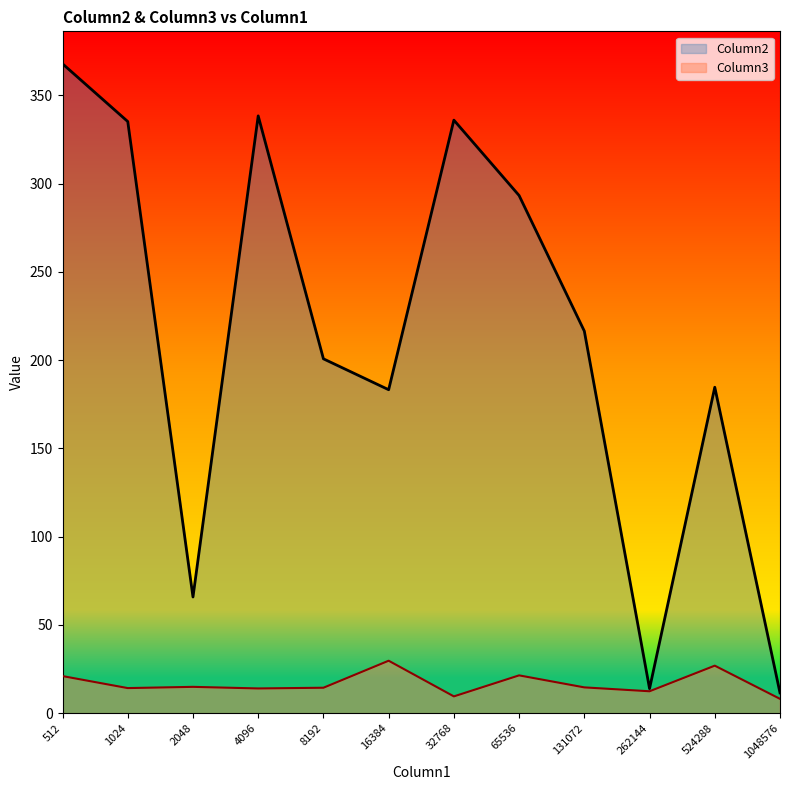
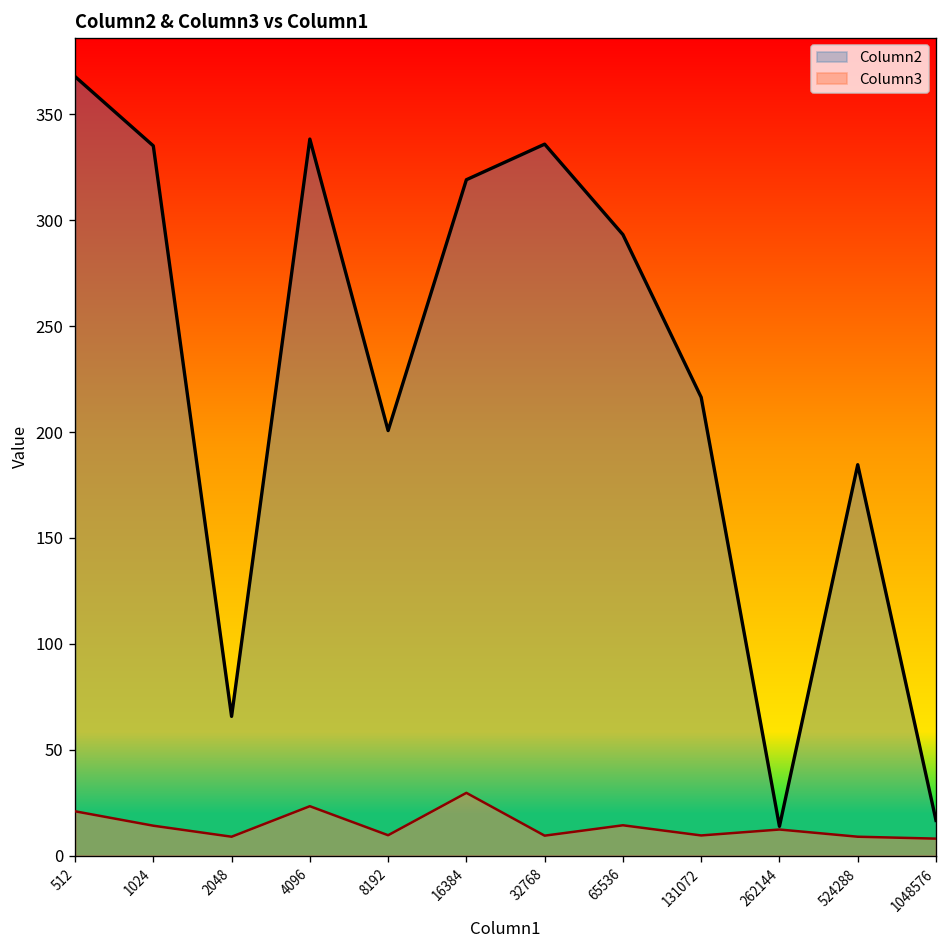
  {
    "Column2": {
      "512": 368,
      "1024": 335,
      "2048": 66,
      "4096": 338,
      "8192": 201,
-     "16384": 183,
+     "16384": 319,
      "32768": 336,
      "65536": 293,
      "131072": 216,
      "262144": 14,
      "524288": 185,
-     "1048576": 12
+     "1048576": 17
    },
    "Column3": {
      "512": 21,
      "1024": 14,
-     "2048": 15,
-     "4096": 14,
-     "8192": 14,
+     "2048": 9,
+     "4096": 23,
+     "8192": 10,
      "16384": 30,
      "32768": 10,
-     "65536": 21,
-     "131072": 15,
+     "65536": 14,
+     "131072": 10,
      "262144": 12,
-     "524288": 27,
+     "524288": 9,
      "1048576": 8
    }
  }
